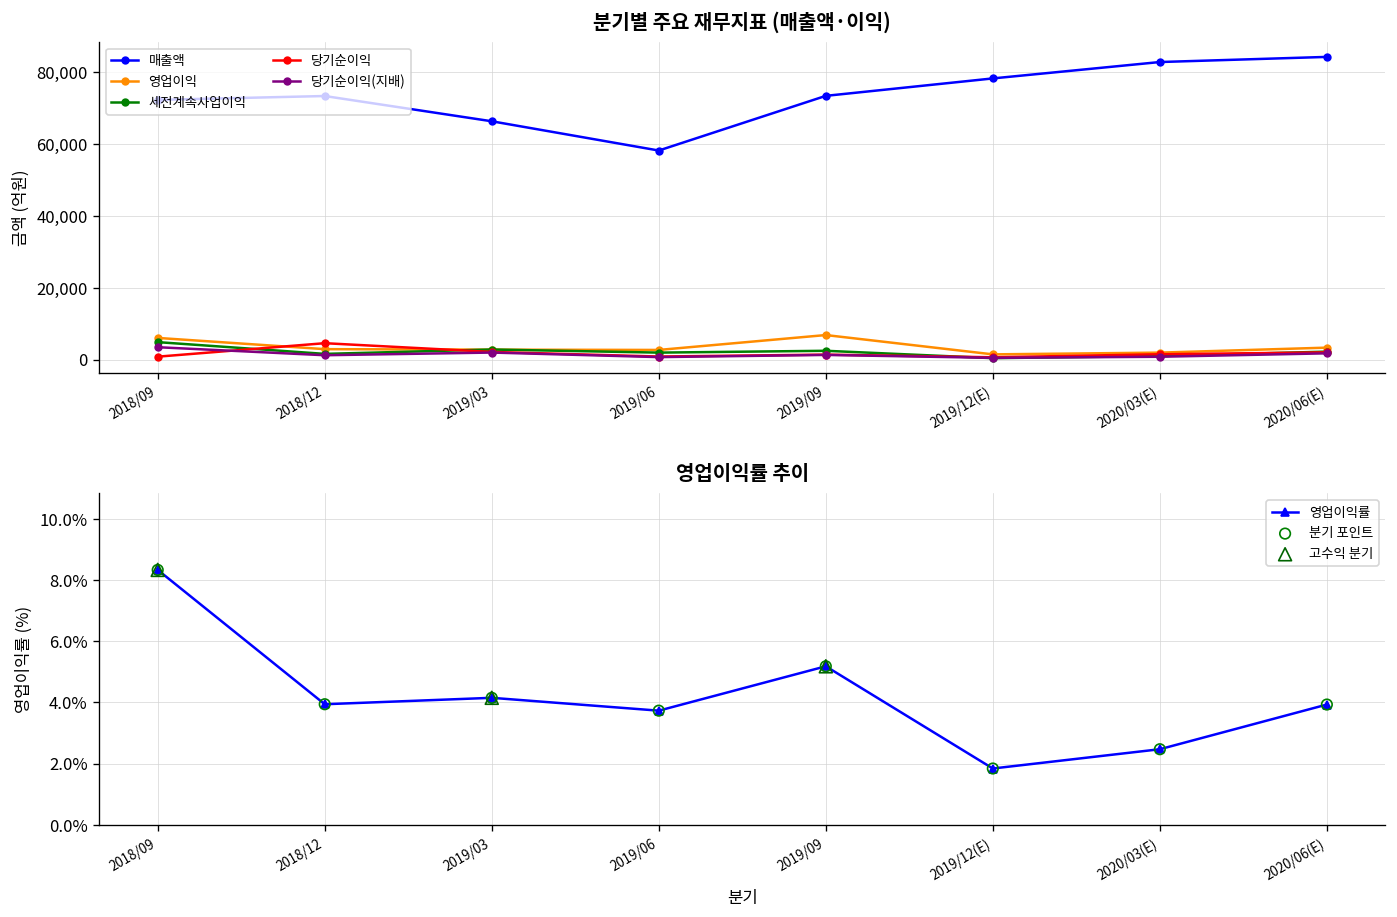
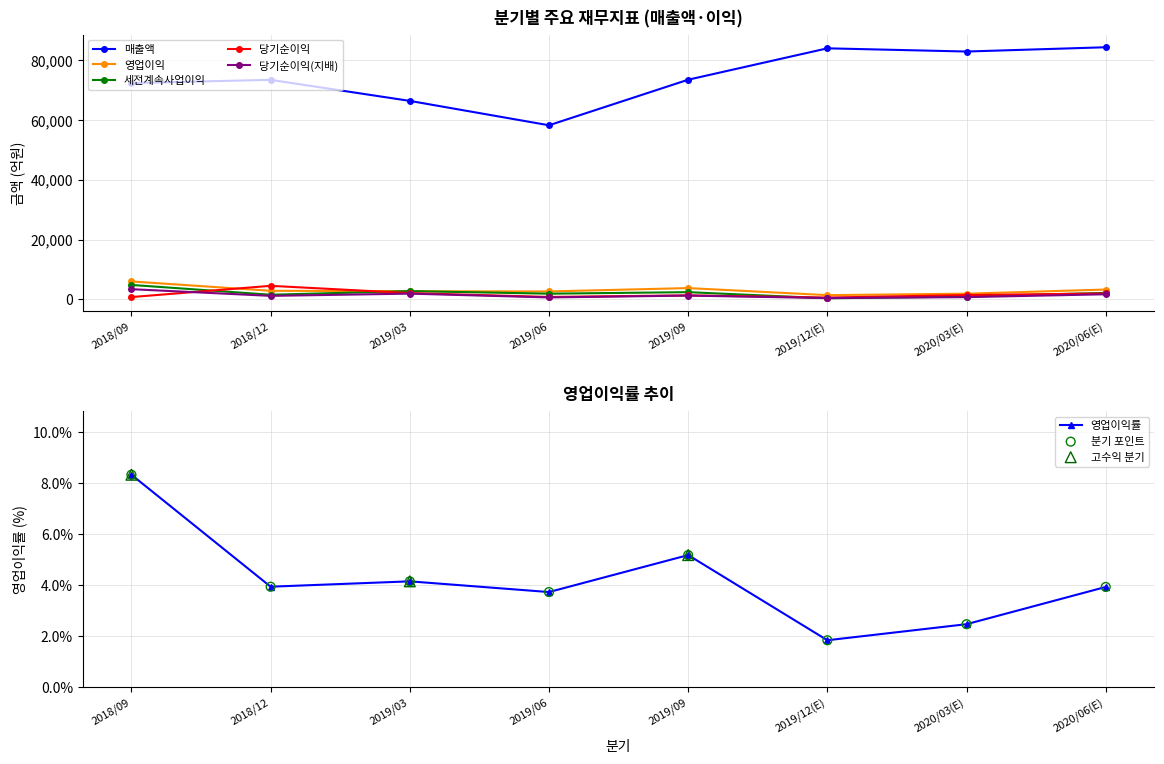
  {
    "분기별 주요 재무지표 (매출액·이익)": {
      "매출액": {
        "2019/03": "66,000",
        "2019/06": "58,000",
        "2019/09": "73,000",
-       "2019/12(E)": "78,000",
+       "2019/12(E)": "84,000",
        "2020/03(E)": "83,000",
        "2020/06(E)": "84,000"
      },
      "영업이익": {
        "2018/09": "6,000",
        "2018/12": "3,000",
-       "2019/09": "7,000",
+       "2019/09": "4,000",
        "2020/06(E)": "3,000"
      },
      "세전계속사업이익": {
        "2018/09": "5,000",
        "2019/09": "2,000"
      },
      "당기순이익": {
        "2018/09": "1,000",
        "2018/12": "5,000"
      },
      "당기순이익(지배)": {
        "2018/09": "3,000"
      }
    }
  }
